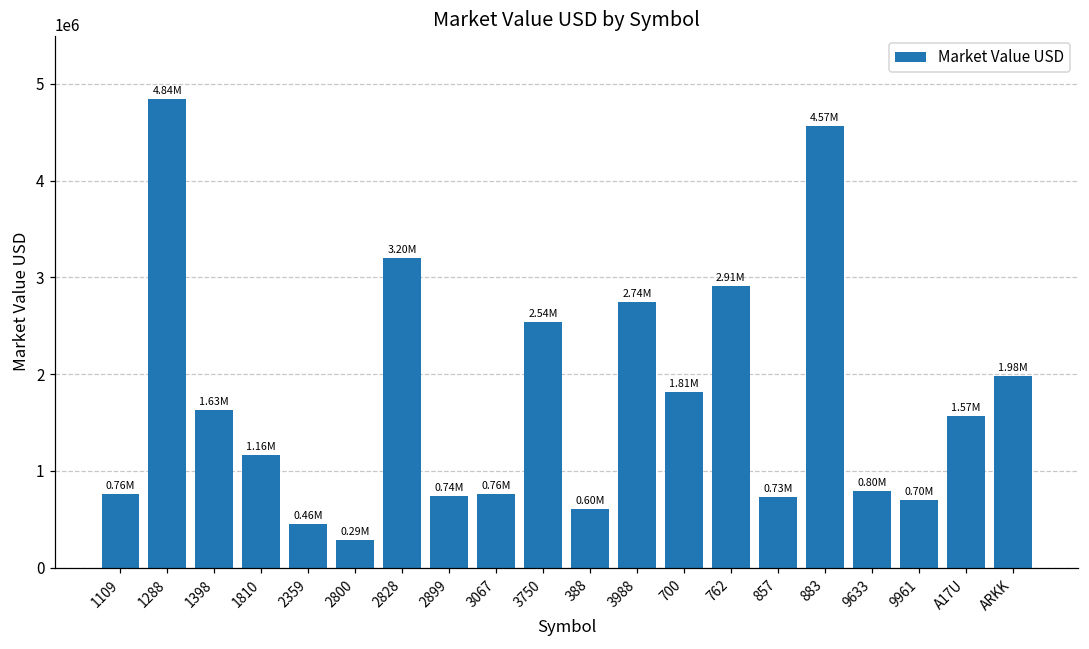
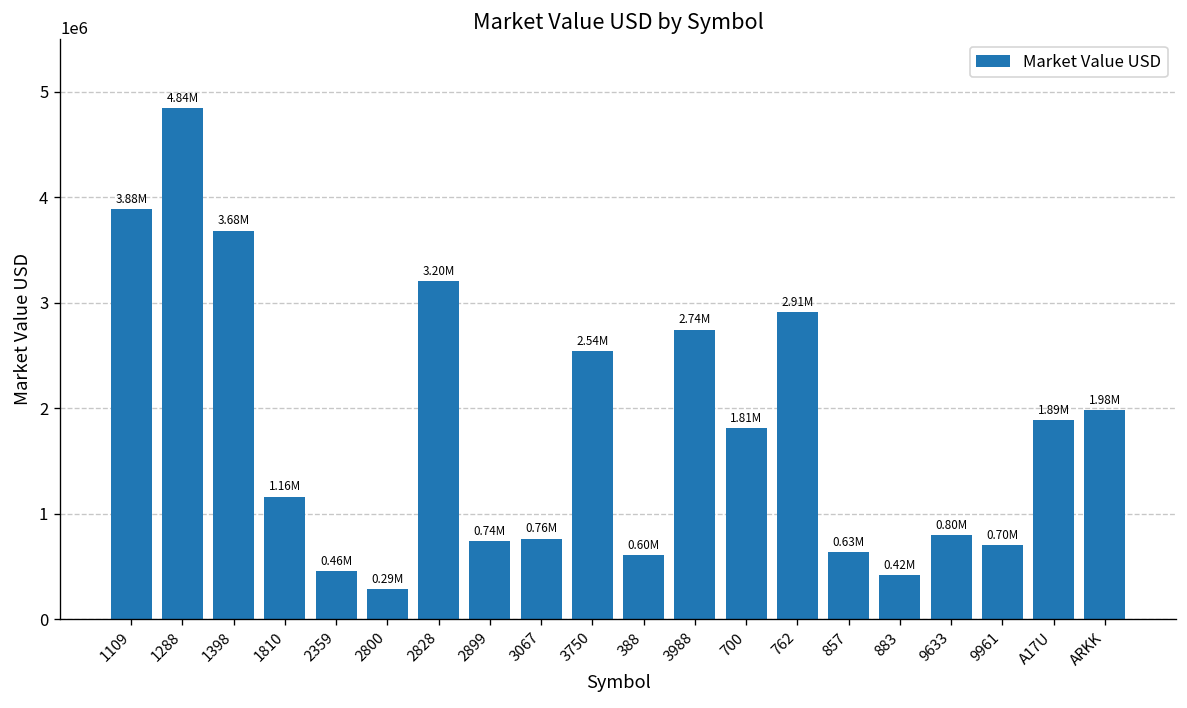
  {
-   "1109": "0.76M",
+   "1109": "3.88M",
    "1288": "4.84M",
-   "1398": "1.63M",
+   "1398": "3.68M",
    "1810": "1.16M",
    "2359": "0.46M",
    "2800": "0.29M",
    "2828": "3.20M",
    "2899": "0.74M",
    "3067": "0.76M",
    "3750": "2.54M",
    "388": "0.60M",
    "3988": "2.74M",
    "700": "1.81M",
    "762": "2.91M",
-   "857": "0.73M",
-   "883": "4.57M",
+   "857": "0.63M",
+   "883": "0.42M",
    "9633": "0.80M",
    "9961": "0.70M",
-   "A17U": "1.57M",
+   "A17U": "1.89M",
    "ARKK": "1.98M"
  }
